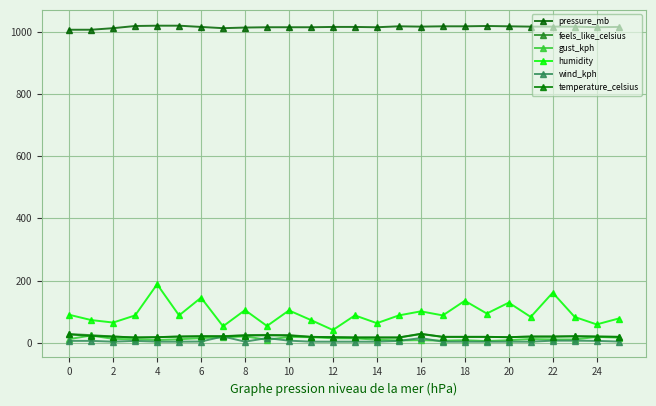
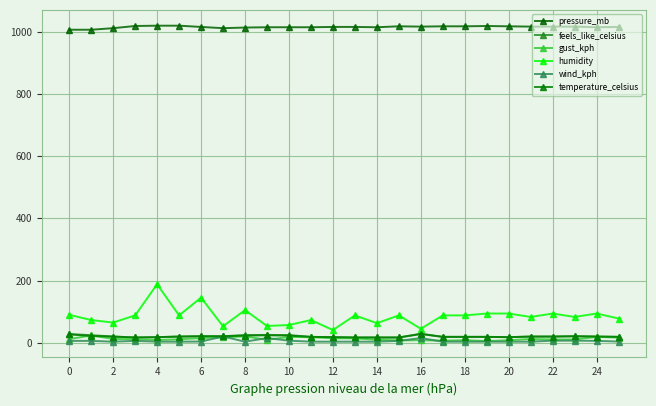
  {
    "humidity": {
      "0": 90,
      "2": 70,
      "4": 190,
      "6": 150,
      "8": 110,
-     "10": 100,
+     "10": 60,
      "12": 40,
      "14": 60,
-     "16": 100,
-     "18": 140,
-     "20": 130,
-     "22": 160,
-     "24": 60
+     "16": 50,
+     "18": 90,
+     "20": 90,
+     "22": 90,
+     "24": 90
    }
  }
